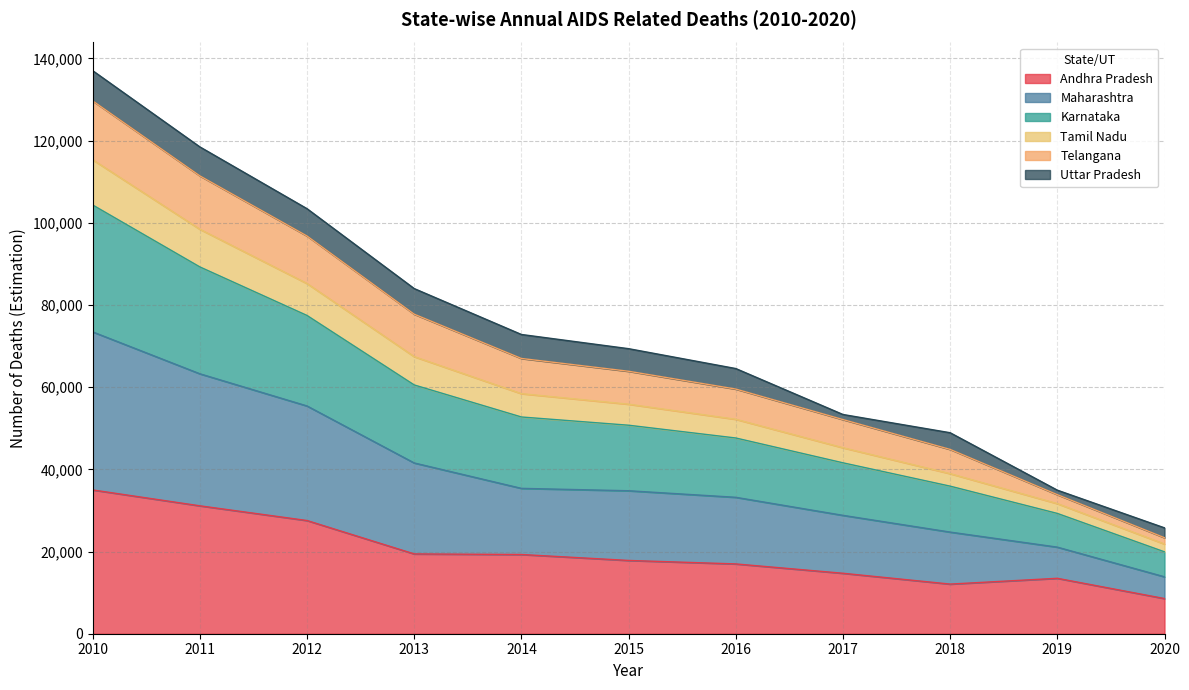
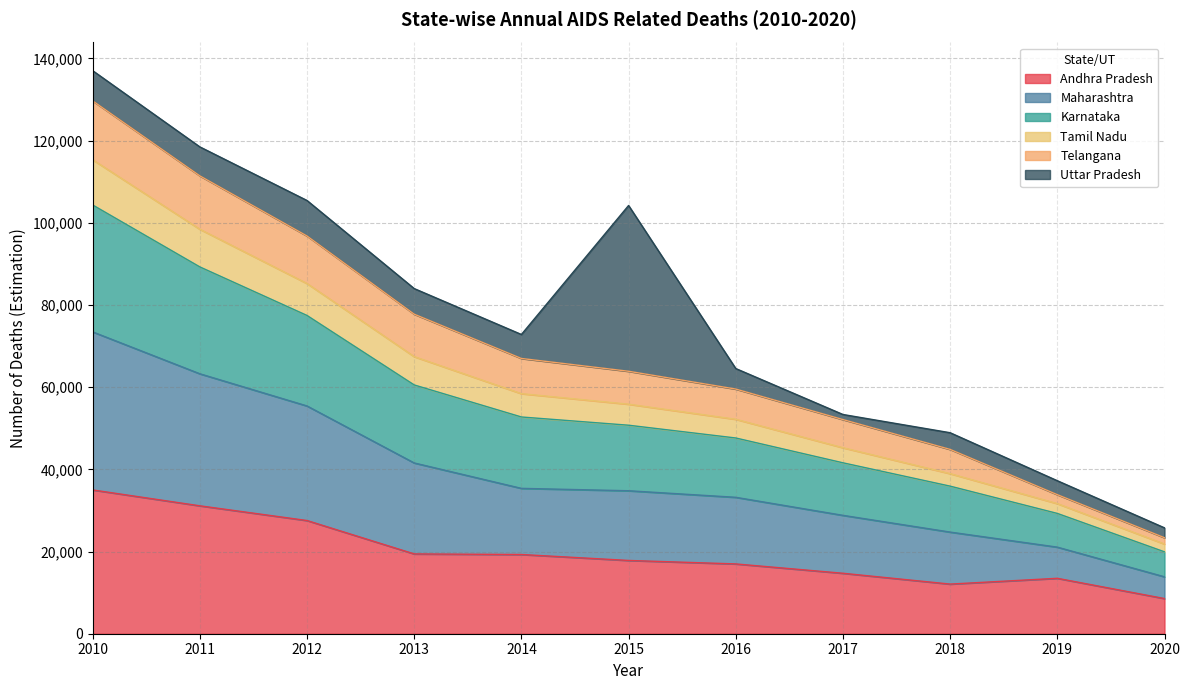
  {
    "Andhra Pradesh": {
      "2010": "35,000",
      "2011": "31,000",
      "2012": "28,000",
      "2013": "19,000",
      "2014": "19,000",
      "2015": "18,000",
      "2016": "17,000",
      "2017": "15,000",
      "2018": "12,000",
      "2019": "13,000",
      "2020": "9,000"
    },
    "Uttar Pradesh": {
      "2010": "7,000",
      "2011": "7,000",
-     "2012": "7,000",
+     "2012": "9,000",
      "2013": "6,000",
      "2014": "6,000",
-     "2015": "5,000",
+     "2015": "40,000",
      "2016": "5,000",
      "2017": "1,000",
      "2018": "4,000",
-     "2019": "1,000",
+     "2019": "3,000",
      "2020": "2,000"
    }
  }
